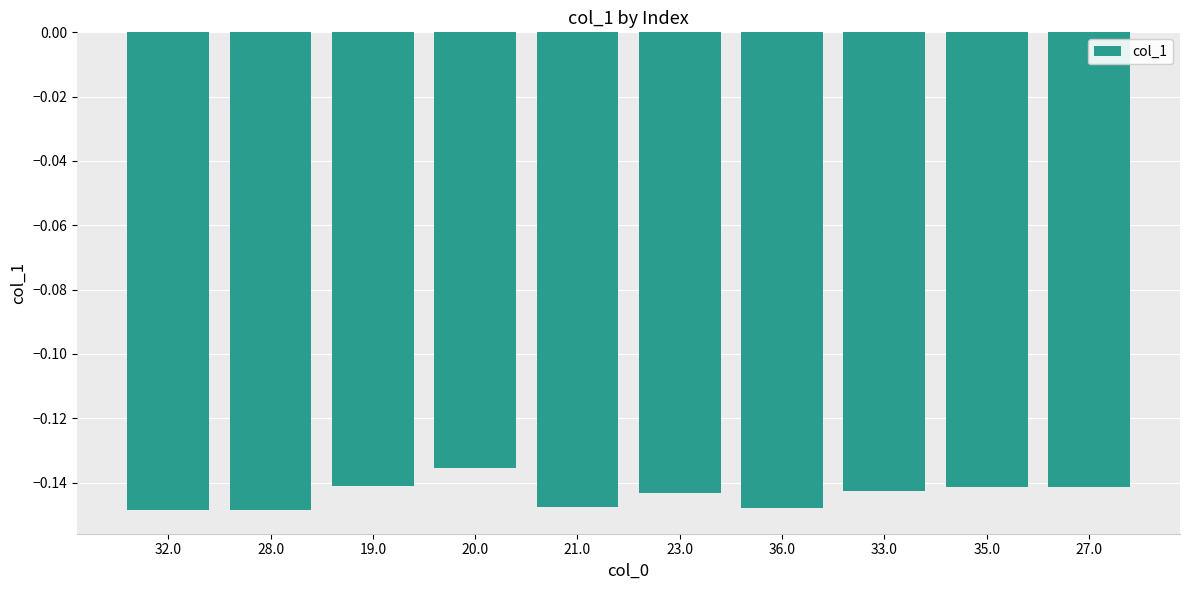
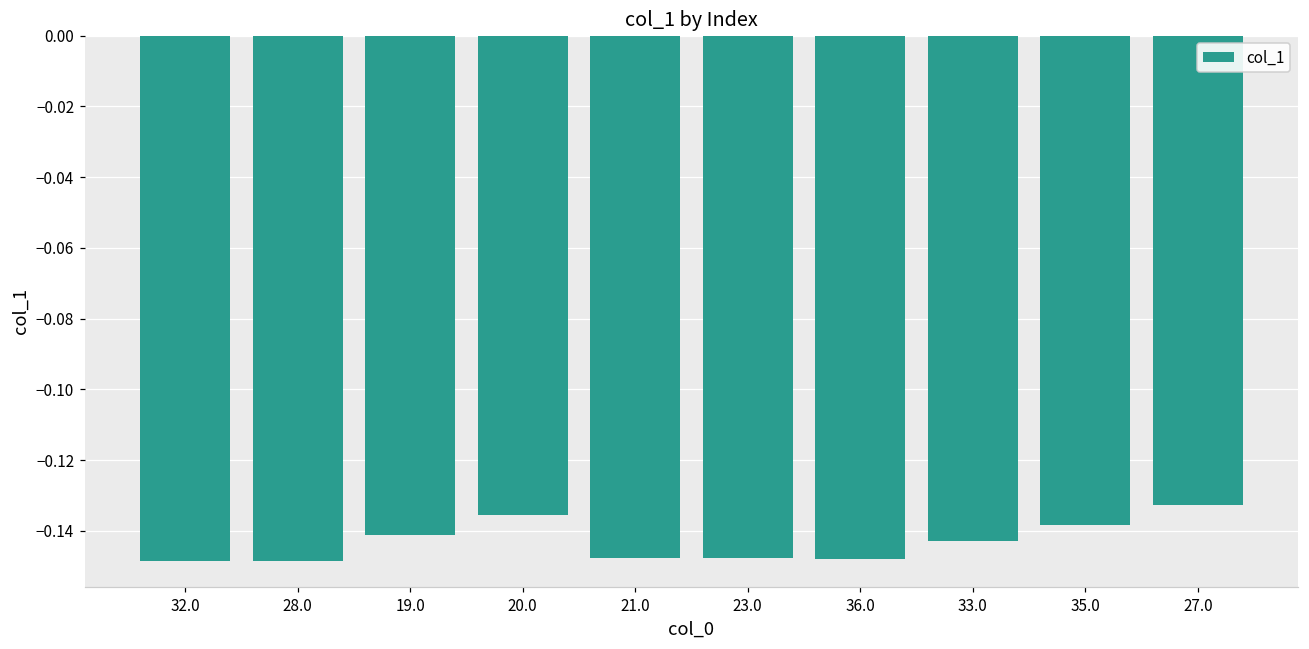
  {
    "32.0": -0.148,
    "28.0": -0.148,
    "19.0": -0.141,
    "20.0": -0.136,
    "21.0": -0.148,
-   "23.0": -0.143,
+   "23.0": -0.148,
    "36.0": -0.148,
    "33.0": -0.143,
-   "35.0": -0.141,
-   "27.0": -0.141
+   "35.0": -0.138,
+   "27.0": -0.133
  }
